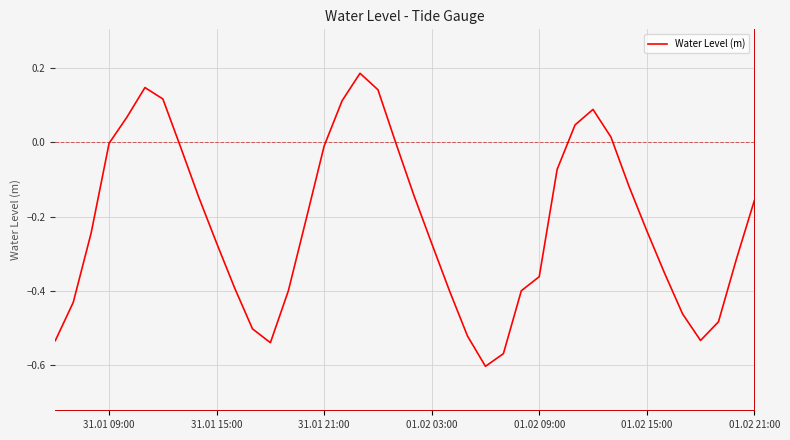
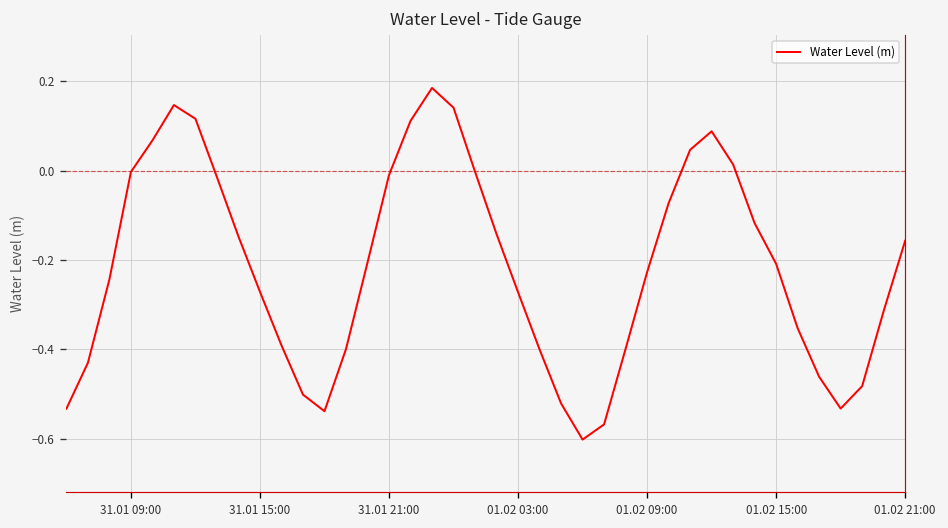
  {
    "31.01 09:00": 0.00,
    "31.01 15:00": -0.27,
    "31.01 21:00": -0.01,
    "01.02 03:00": -0.27,
-   "01.02 09:00": -0.36,
-   "01.02 15:00": -0.24,
+   "01.02 09:00": -0.23,
+   "01.02 15:00": -0.21,
    "01.02 21:00": -0.16
  }
